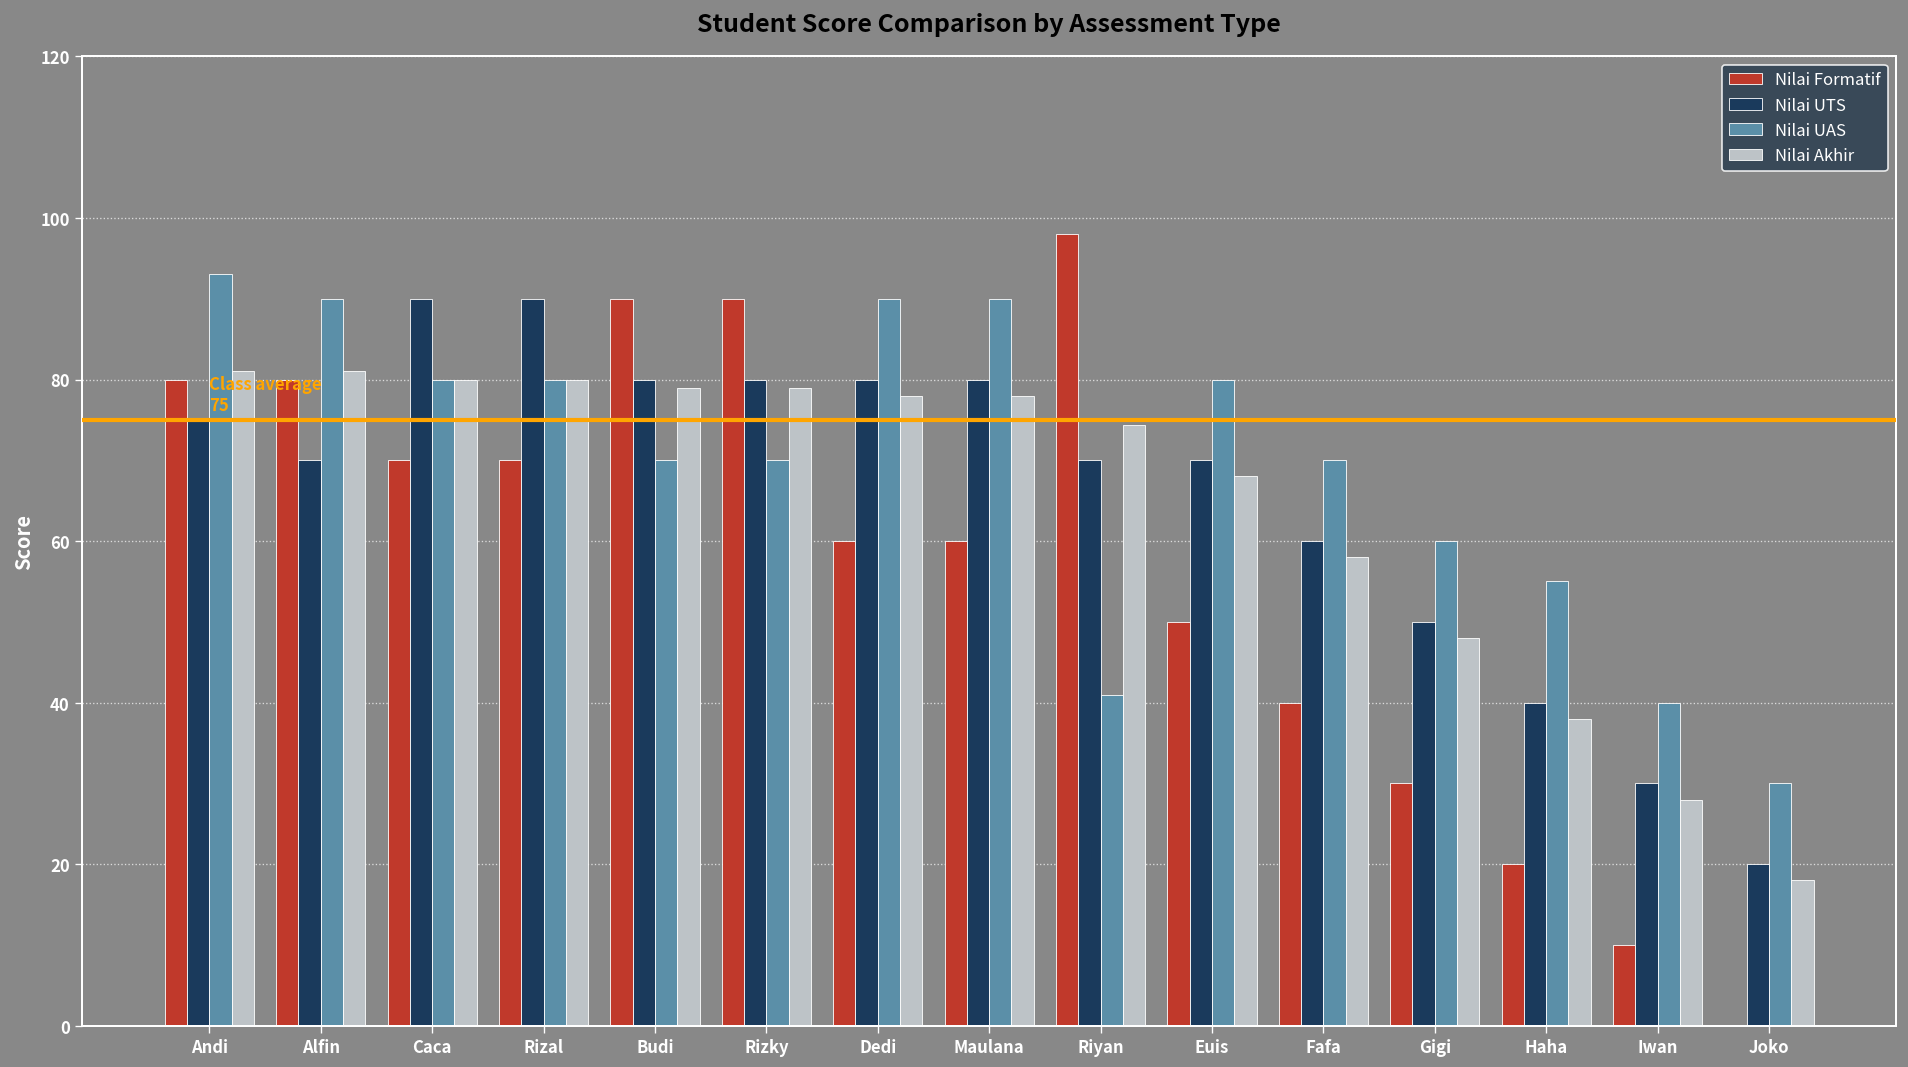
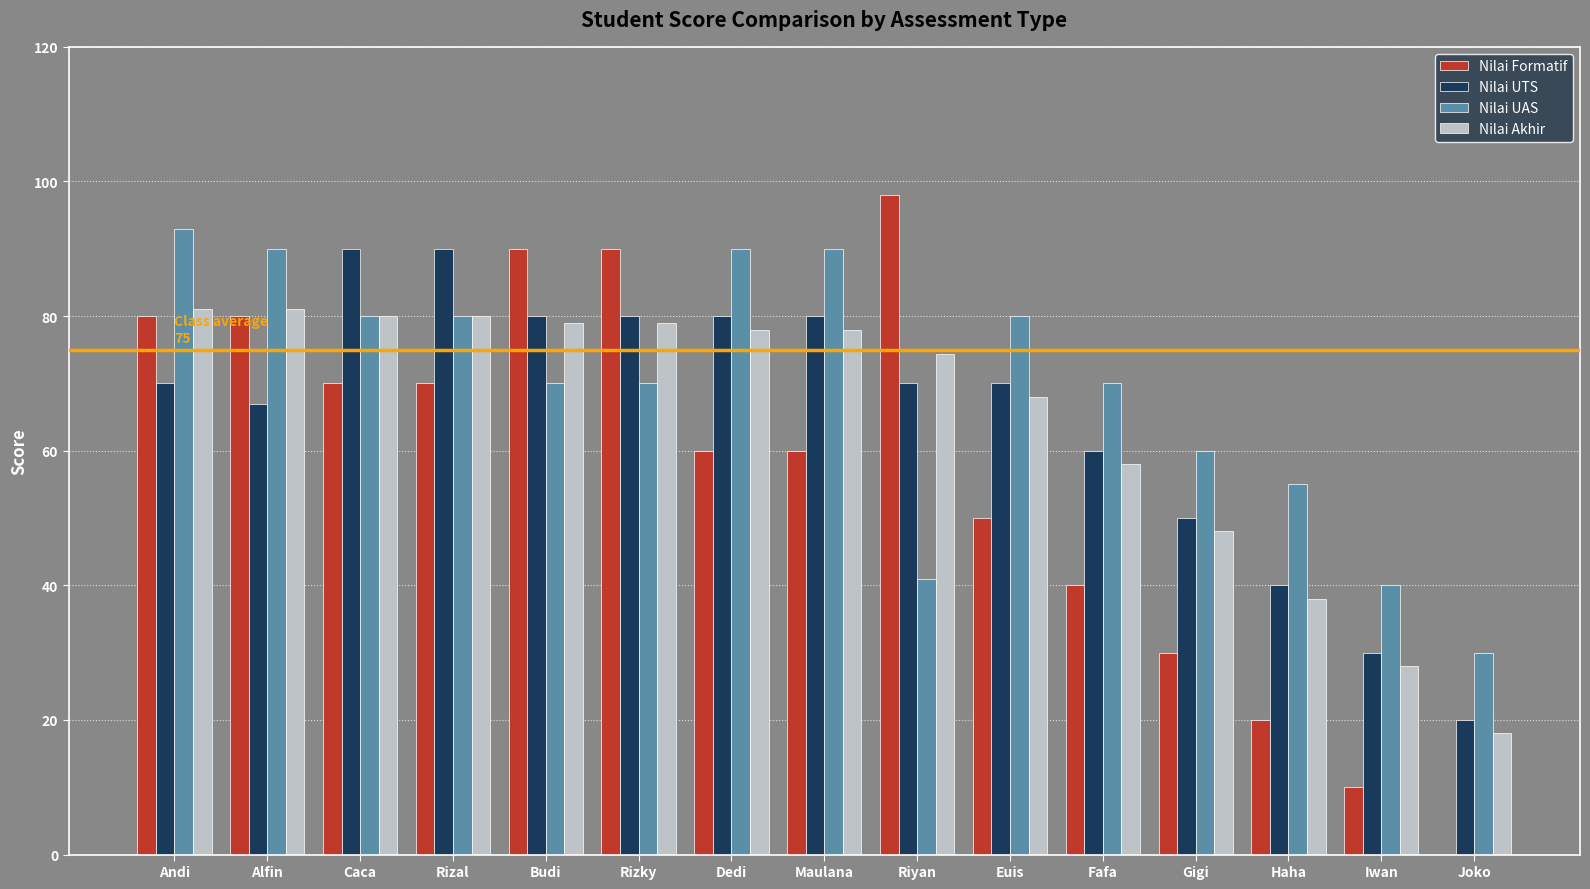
  {
    "Nilai Formatif": {
      "Andi": 80,
      "Caca": 70,
      "Rizal": 70,
      "Budi": 90,
      "Rizky": 90,
      "Dedi": 60,
      "Maulana": 60,
      "Riyan": 98,
      "Euis": 50,
      "Fafa": 40,
      "Gigi": 30,
      "Haha": 20,
      "Iwan": 10,
      "Joko": 0
    },
    "Nilai UTS": {
-     "Andi": 75,
-     "Alfin": 70,
+     "Andi": 70,
+     "Alfin": 67,
      "Caca": 90,
      "Rizal": 90,
      "Budi": 80,
      "Rizky": 80,
      "Dedi": 80,
      "Maulana": 80,
      "Riyan": 70,
      "Euis": 70,
      "Fafa": 60,
      "Gigi": 50,
      "Haha": 40,
      "Iwan": 30,
      "Joko": 20
    },
    "Nilai UAS": {
      "Andi": 93,
      "Alfin": 90,
      "Caca": 80,
      "Rizal": 80,
      "Budi": 70,
      "Rizky": 70,
      "Dedi": 90,
      "Maulana": 90,
      "Riyan": 41,
      "Euis": 80,
      "Fafa": 70,
      "Gigi": 60,
      "Haha": 55,
      "Iwan": 40,
      "Joko": 30
    },
    "Nilai Akhir": {
      "Andi": 81,
      "Alfin": 81,
      "Caca": 80,
      "Rizal": 80,
      "Budi": 79,
      "Rizky": 79,
      "Dedi": 78,
      "Maulana": 78,
      "Riyan": 74,
      "Euis": 68,
      "Fafa": 58,
      "Gigi": 48,
      "Haha": 38,
      "Iwan": 28,
      "Joko": 18
    }
  }
